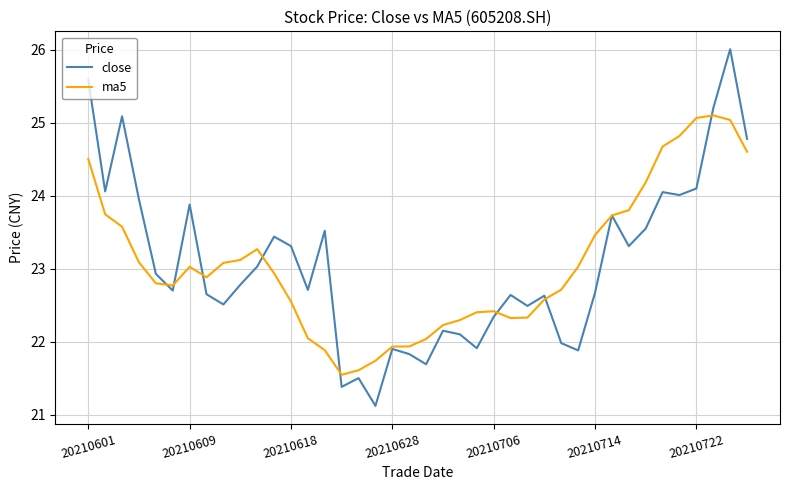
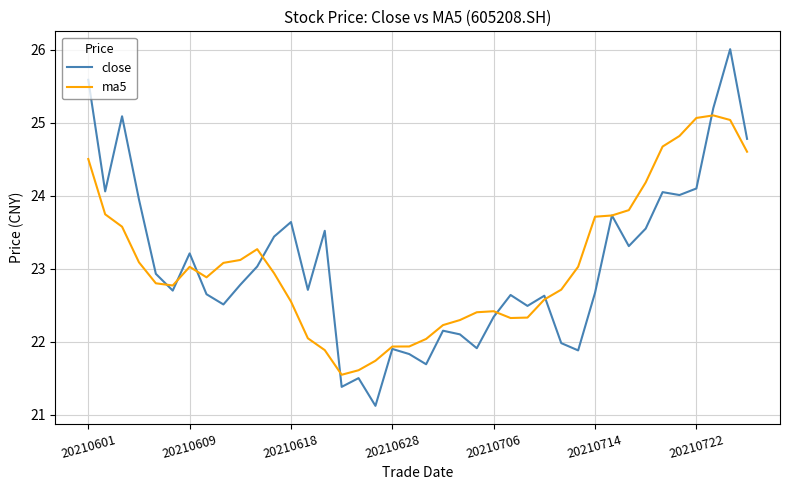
  {
    "close": {
-     "20210609": 23.9,
-     "20210618": 23.3,
+     "20210609": 23.2,
+     "20210618": 23.6,
      "20210706": 22.3,
      "20210714": 22.7,
      "20210722": 24.1
    },
    "ma5": {
      "20210601": 24.5,
      "20210609": 23.0,
      "20210618": 22.6,
      "20210706": 22.4,
-     "20210714": 23.5,
+     "20210714": 23.7,
      "20210722": 25.1
    }
  }
